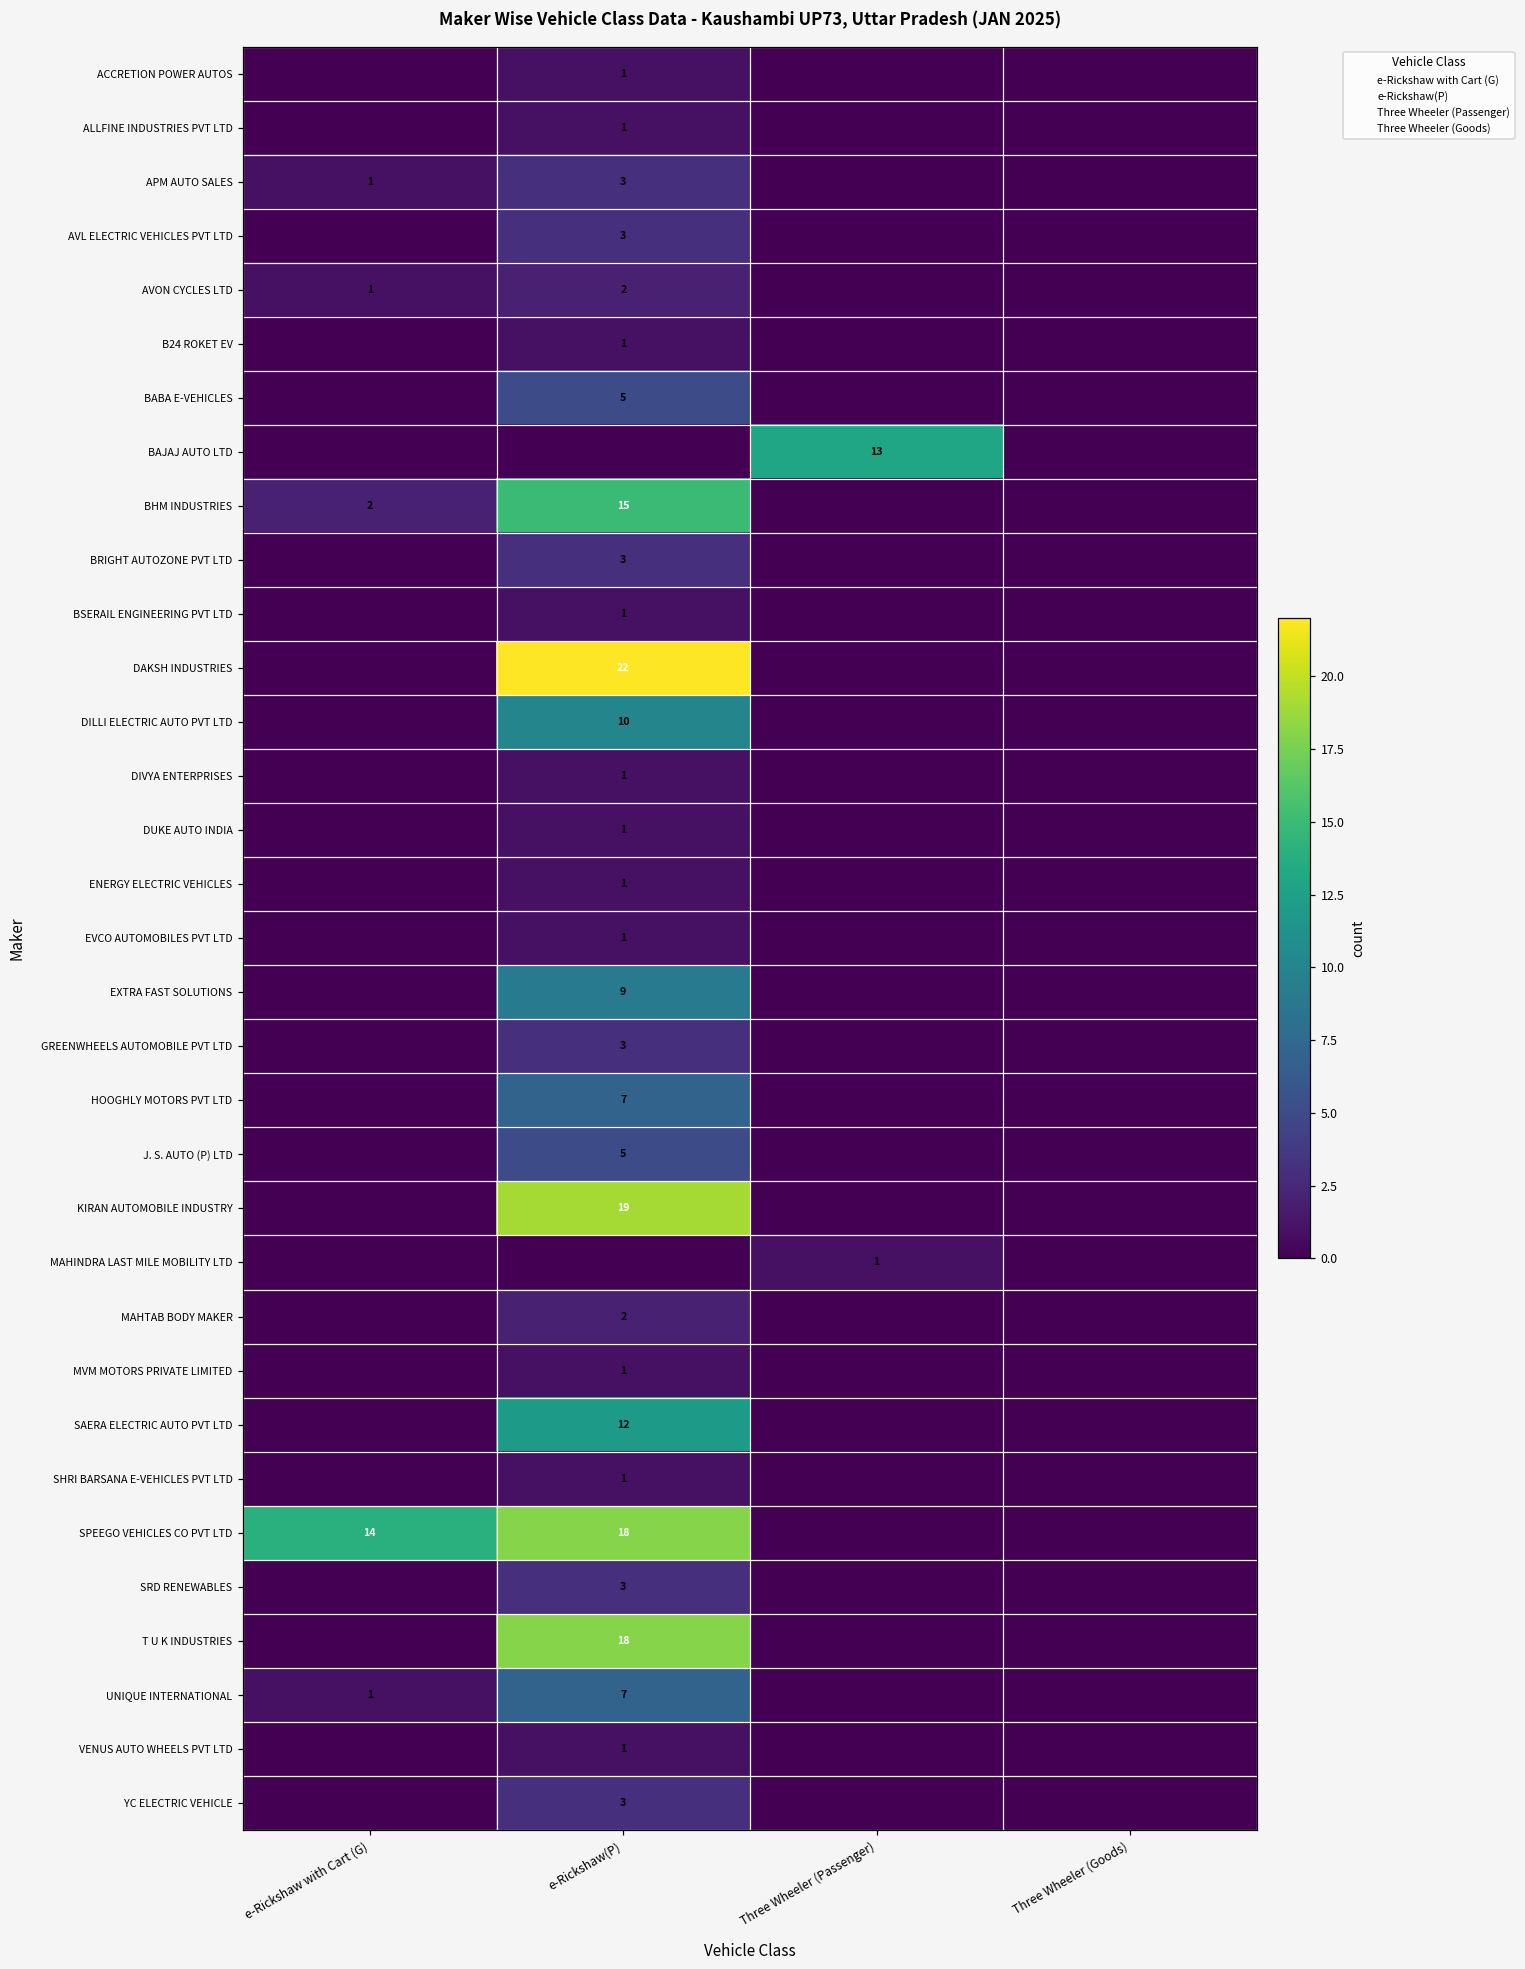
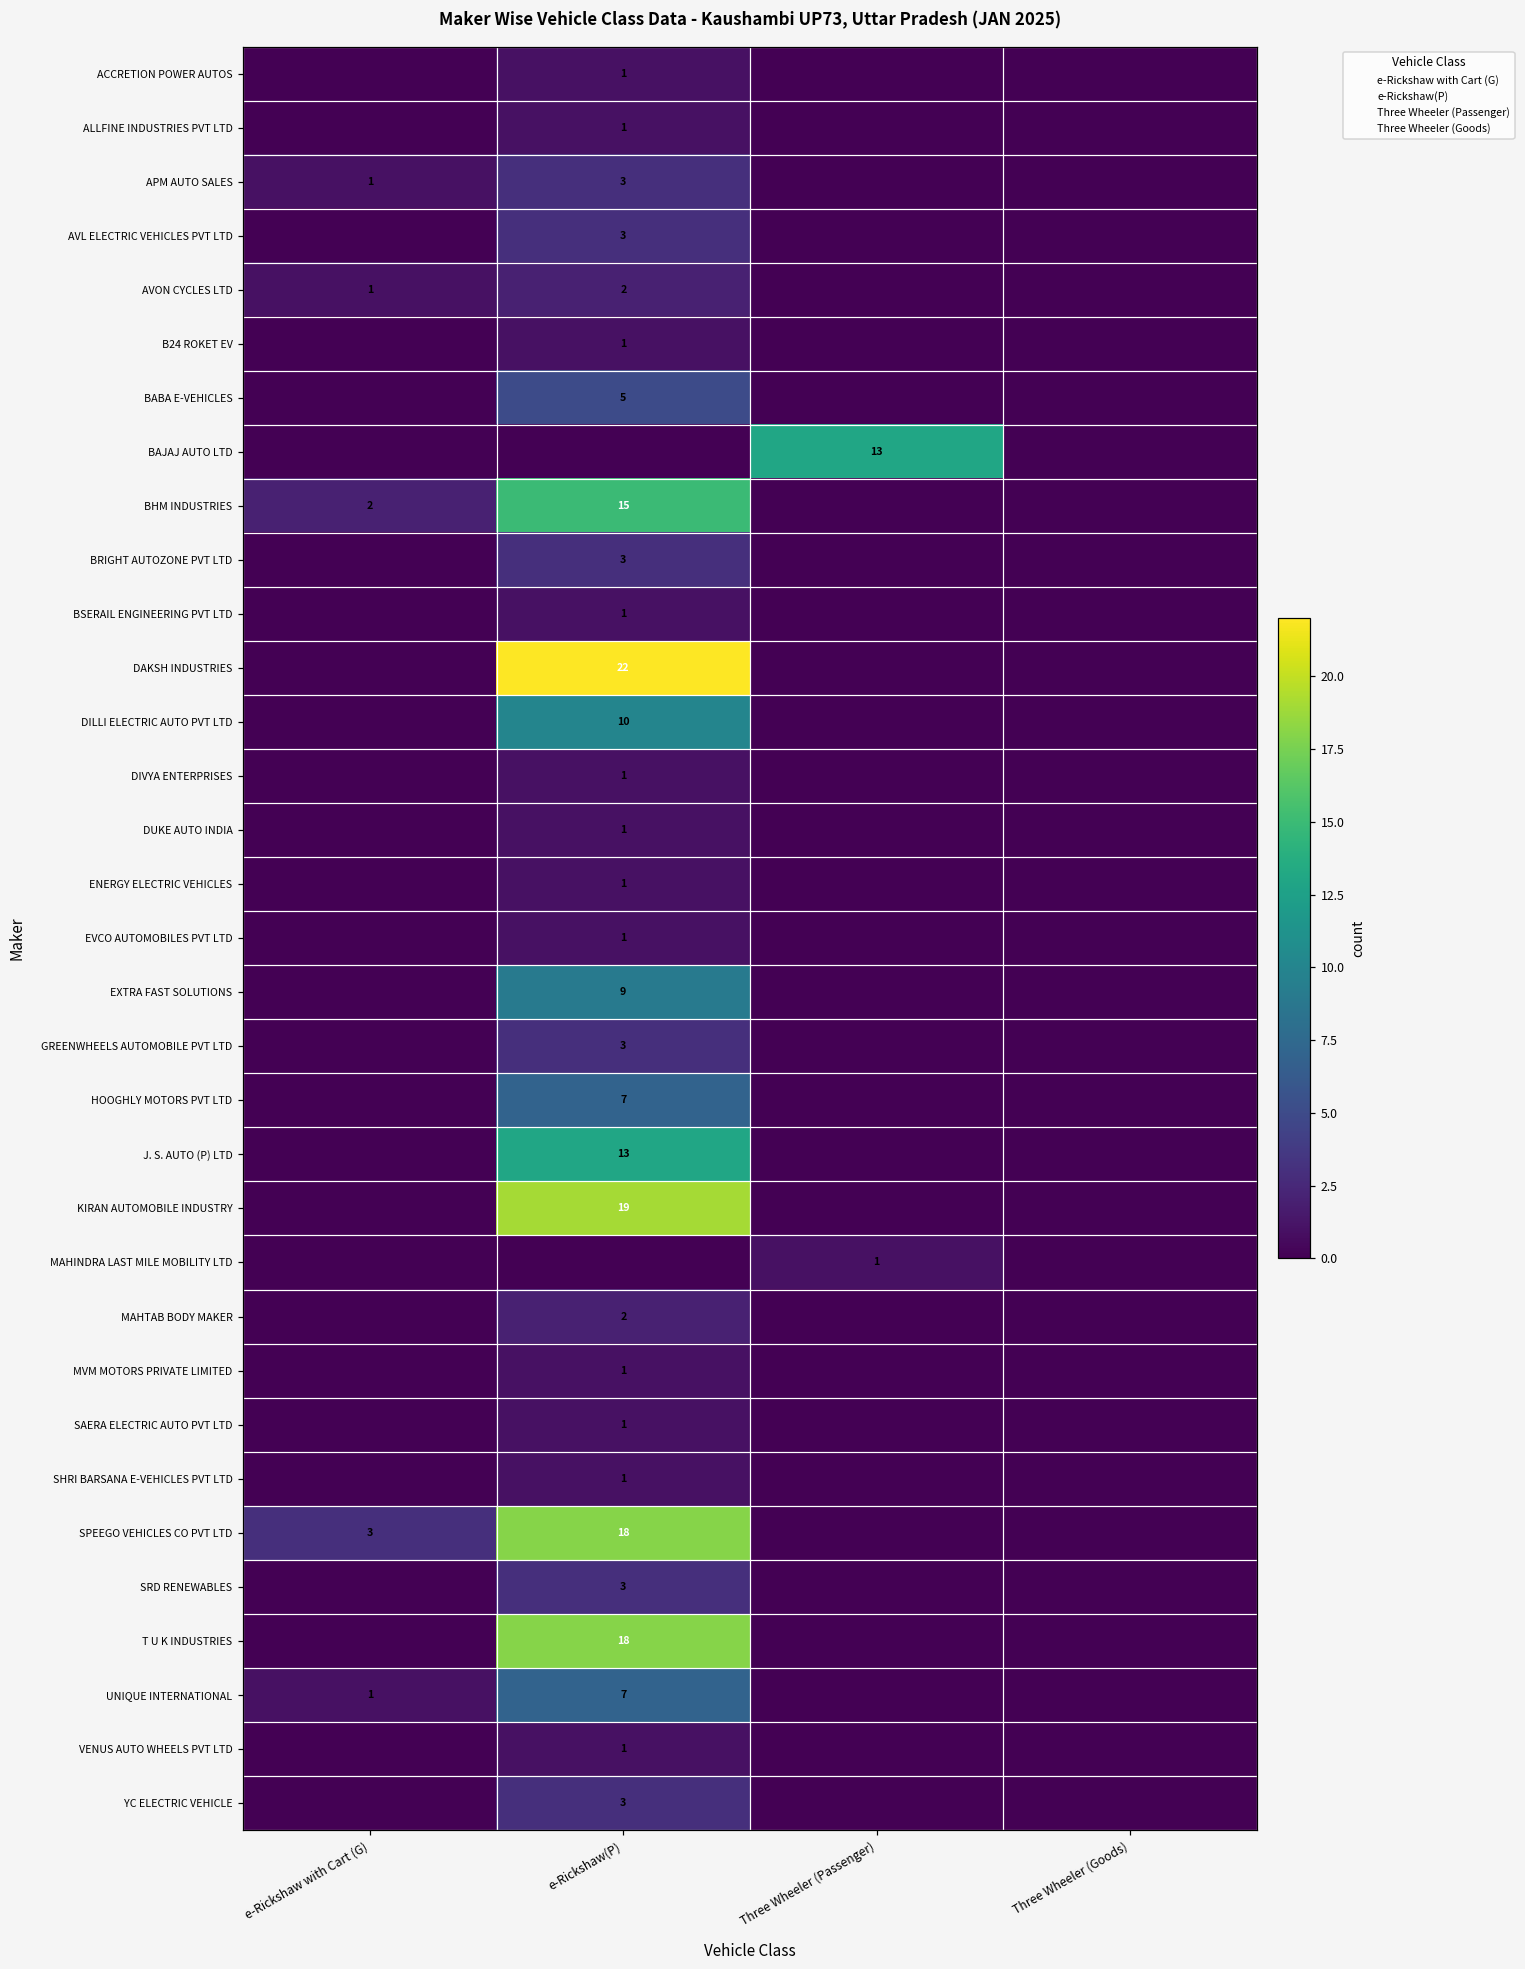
  {
    "ACCRETION POWER AUTOS": {
      "e-Rickshaw(P)": 1
    },
    "ALLFINE INDUSTRIES PVT LTD": {
      "e-Rickshaw(P)": 1
    },
    "APM AUTO SALES": {
      "e-Rickshaw with Cart (G)": 1,
      "e-Rickshaw(P)": 3
    },
    "AVL ELECTRIC VEHICLES PVT LTD": {
      "e-Rickshaw(P)": 3
    },
    "AVON CYCLES LTD": {
      "e-Rickshaw with Cart (G)": 1,
      "e-Rickshaw(P)": 2
    },
    "B24 ROKET EV": {
      "e-Rickshaw(P)": 1
    },
    "BABA E-VEHICLES": {
      "e-Rickshaw(P)": 5
    },
    "BAJAJ AUTO LTD": {
      "Three Wheeler (Passenger)": 13
    },
    "BHM INDUSTRIES": {
      "e-Rickshaw with Cart (G)": 2,
      "e-Rickshaw(P)": 15
    },
    "BRIGHT AUTOZONE PVT LTD": {
      "e-Rickshaw(P)": 3
    },
    "BSERAIL ENGINEERING PVT LTD": {
      "e-Rickshaw(P)": 1
    },
    "DAKSH INDUSTRIES": {
      "e-Rickshaw(P)": 22
    },
    "DILLI ELECTRIC AUTO PVT LTD": {
      "e-Rickshaw(P)": 10
    },
    "DIVYA ENTERPRISES": {
      "e-Rickshaw(P)": 1
    },
    "DUKE AUTO INDIA": {
      "e-Rickshaw(P)": 1
    },
    "ENERGY ELECTRIC VEHICLES": {
      "e-Rickshaw(P)": 1
    },
    "EVCO AUTOMOBILES PVT LTD": {
      "e-Rickshaw(P)": 1
    },
    "EXTRA FAST SOLUTIONS": {
      "e-Rickshaw(P)": 9
    },
    "GREENWHEELS AUTOMOBILE PVT LTD": {
      "e-Rickshaw(P)": 3
    },
    "HOOGHLY MOTORS PVT LTD": {
      "e-Rickshaw(P)": 7
    },
    "J. S. AUTO (P) LTD": {
-     "e-Rickshaw(P)": 5
+     "e-Rickshaw(P)": 13
    },
    "KIRAN AUTOMOBILE INDUSTRY": {
      "e-Rickshaw(P)": 19
    },
    "MAHINDRA LAST MILE MOBILITY LTD": {
      "Three Wheeler (Passenger)": 1
    },
    "MAHTAB BODY MAKER": {
      "e-Rickshaw(P)": 2
    },
    "MVM MOTORS PRIVATE LIMITED": {
      "e-Rickshaw(P)": 1
    },
    "SAERA ELECTRIC AUTO PVT LTD": {
-     "e-Rickshaw(P)": 12
+     "e-Rickshaw(P)": 1
    },
    "SHRI BARSANA E-VEHICLES PVT LTD": {
      "e-Rickshaw(P)": 1
    },
    "SPEEGO VEHICLES CO PVT LTD": {
-     "e-Rickshaw with Cart (G)": 14,
+     "e-Rickshaw with Cart (G)": 3,
      "e-Rickshaw(P)": 18
    },
    "SRD RENEWABLES": {
      "e-Rickshaw(P)": 3
    },
    "T U K INDUSTRIES": {
      "e-Rickshaw(P)": 18
    },
    "UNIQUE INTERNATIONAL": {
      "e-Rickshaw with Cart (G)": 1,
      "e-Rickshaw(P)": 7
    },
    "VENUS AUTO WHEELS PVT LTD": {
      "e-Rickshaw(P)": 1
    },
    "YC ELECTRIC VEHICLE": {
      "e-Rickshaw(P)": 3
    }
  }
